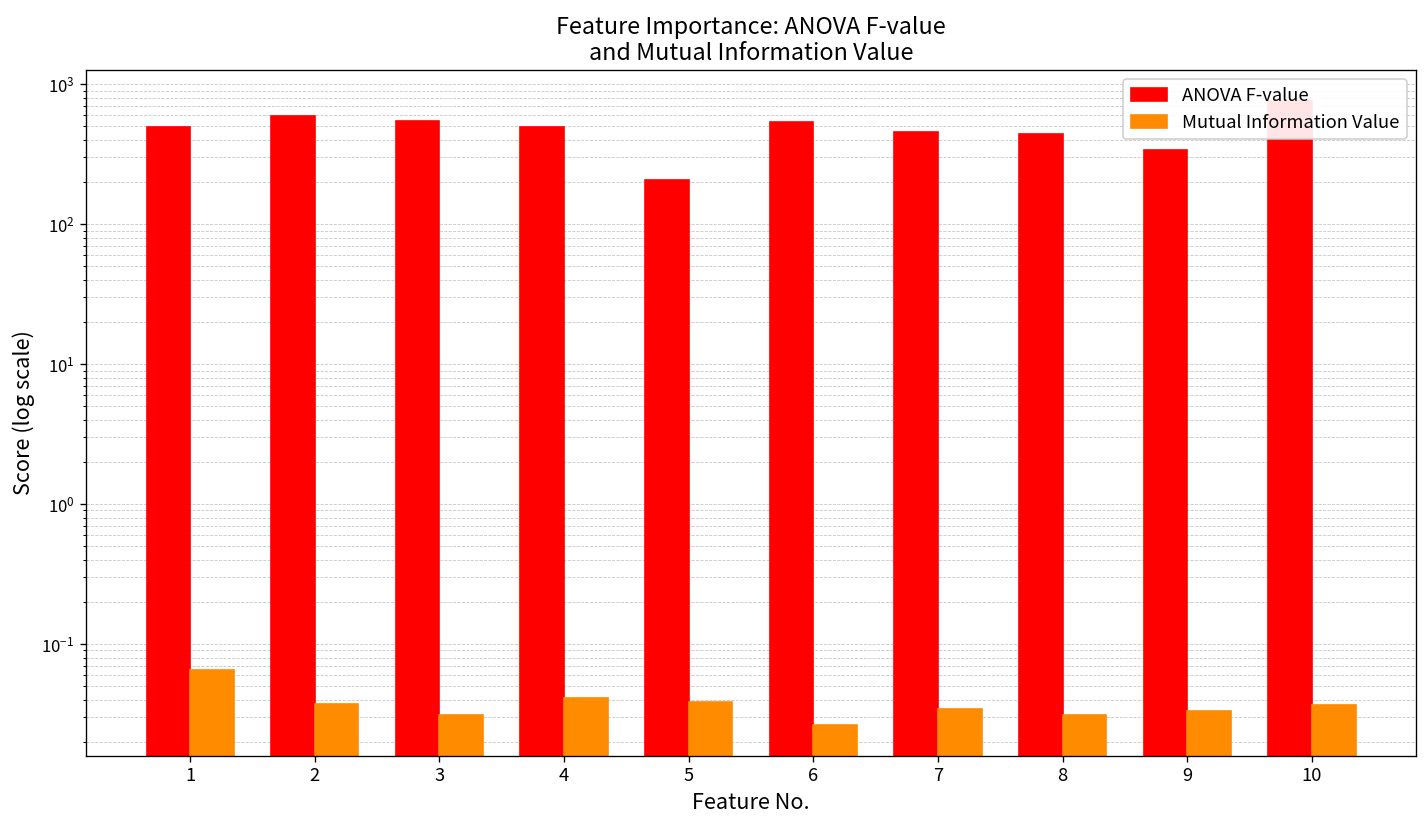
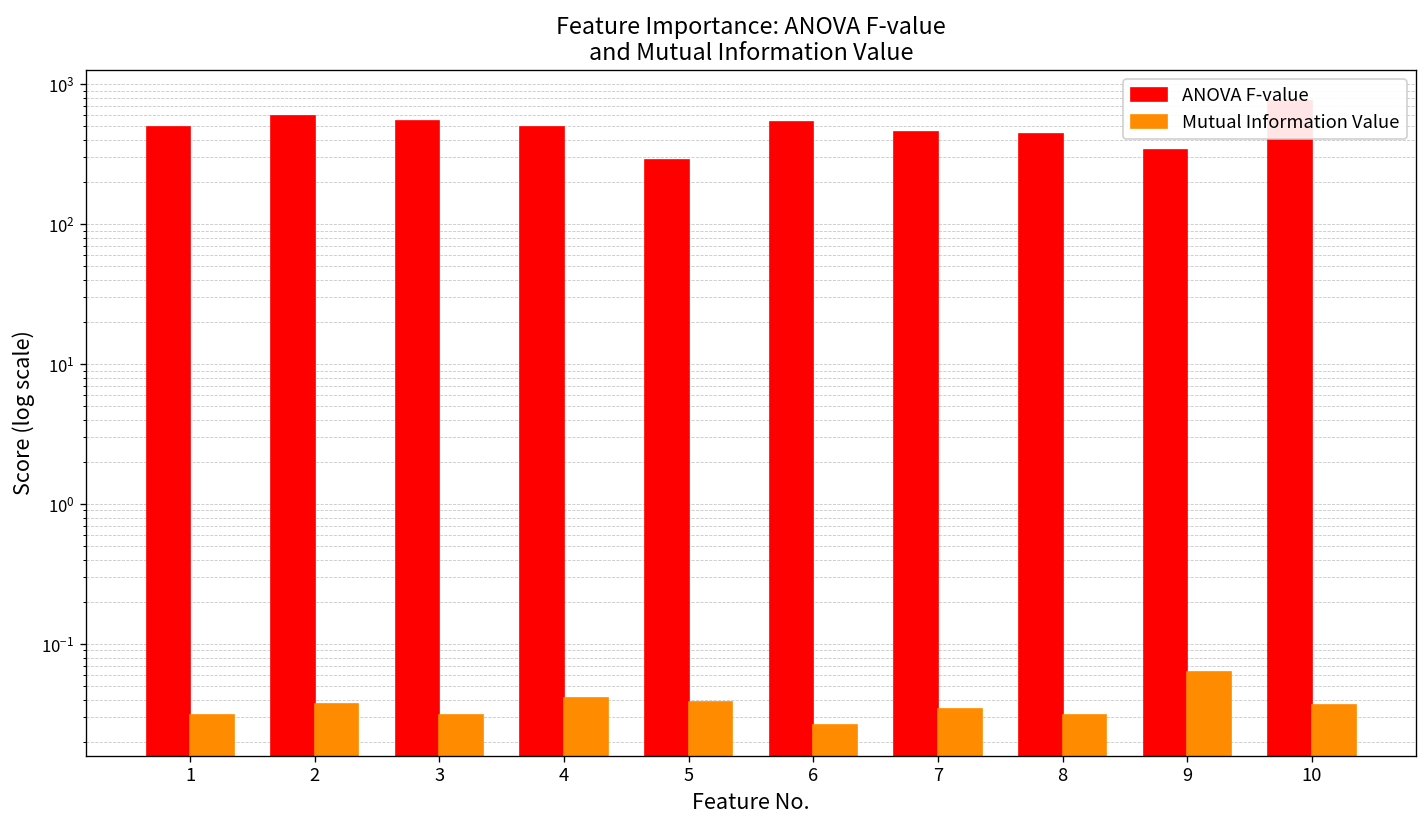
  {
    "ANOVA F-value": {
      "1": 500,
      "2": 600,
      "3": 500,
      "4": 490,
-     "5": 210,
+     "5": 290,
      "6": 500,
      "7": 460,
      "8": 440,
      "9": 340
    },
    "Mutual Information Value": {
-     "1": 0.07,
+     "1": 0.031,
      "2": 0.037,
      "3": 0.031,
      "4": 0.041,
      "5": 0.039,
      "6": 0.027,
      "7": 0.035,
      "8": 0.031,
-     "9": 0.033,
+     "9": 0.06,
      "10": 0.037
    }
  }
